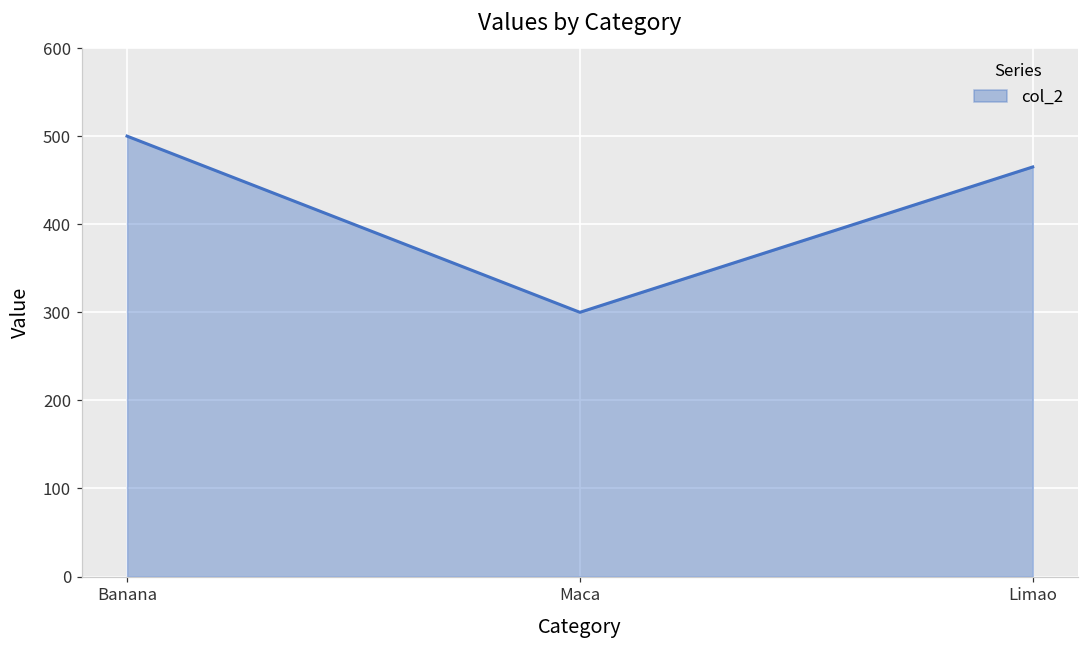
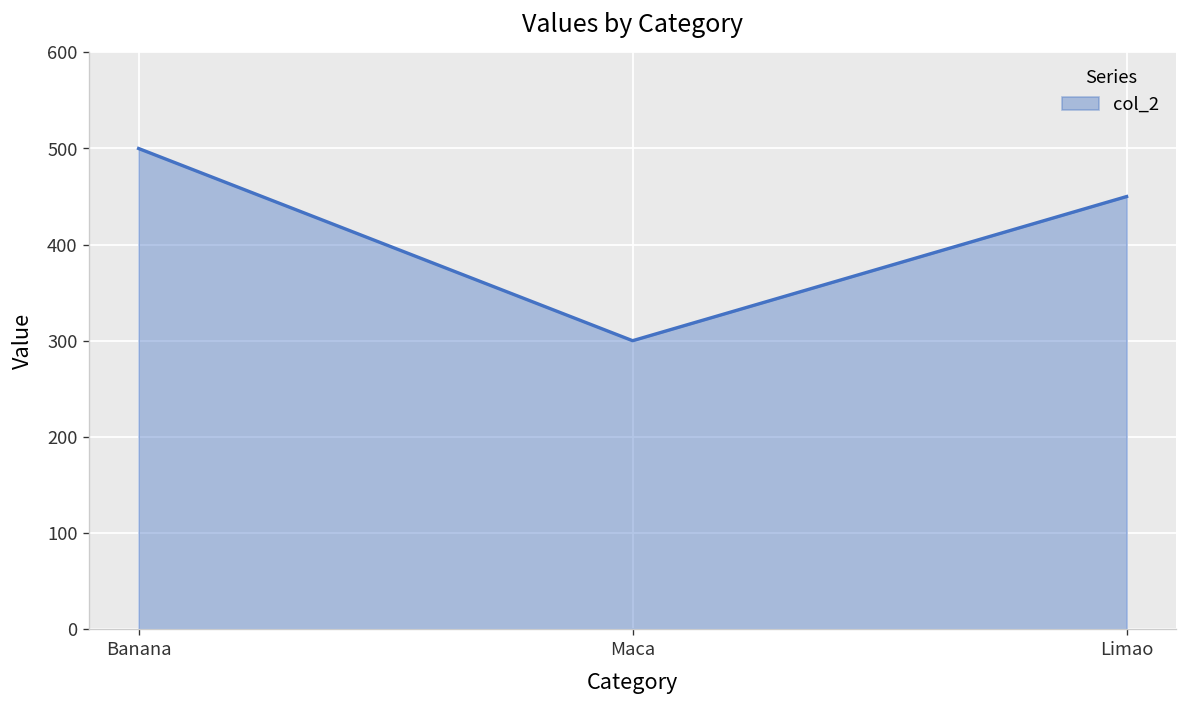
  {
    "Banana": 500,
    "Maca": 300,
-   "Limao": 470
+   "Limao": 450
  }
